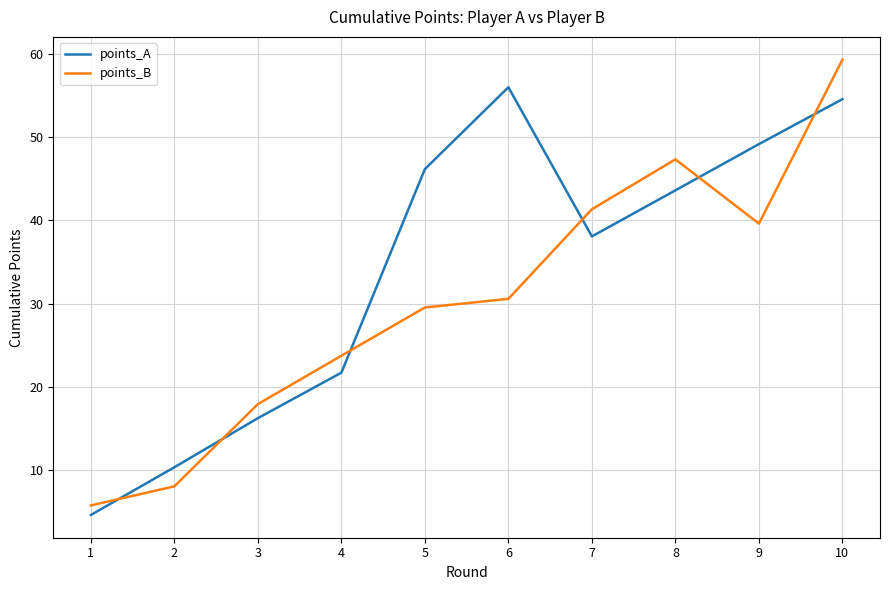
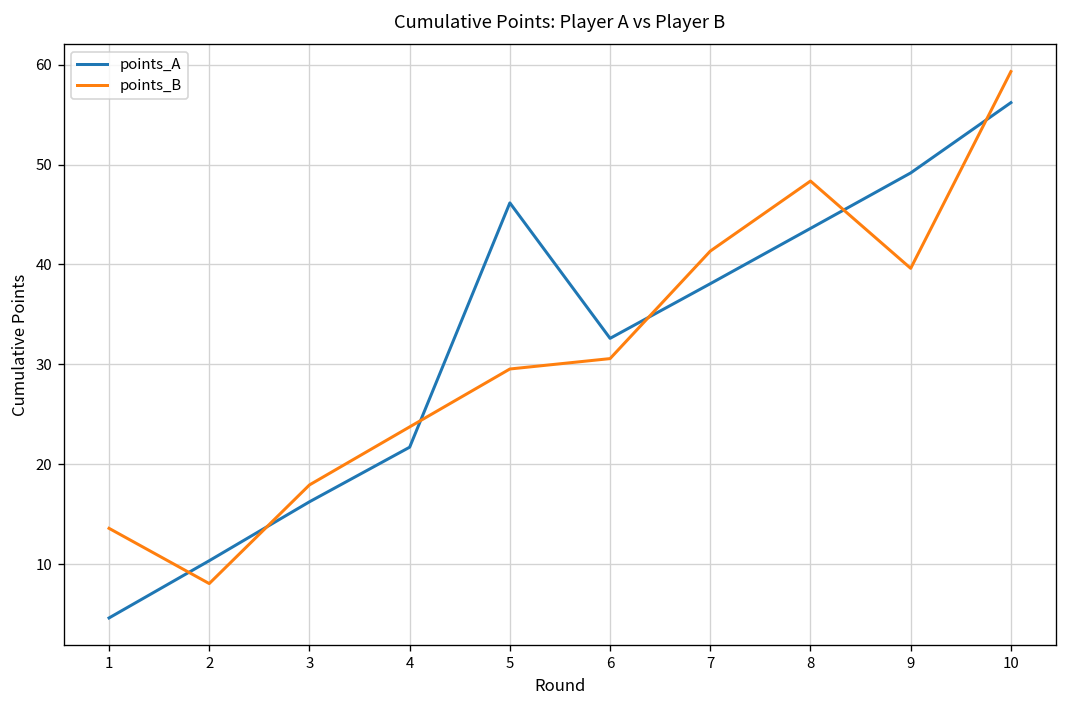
  {
    "points_A": {
      "1": 5,
      "2": 10,
      "3": 16,
      "4": 22,
      "5": 46,
-     "6": 56,
+     "6": 33,
      "7": 38,
      "8": 44,
      "9": 49,
-     "10": 55
+     "10": 56
    },
    "points_B": {
-     "1": 6,
+     "1": 14,
      "2": 8,
      "3": 18,
      "4": 24,
      "5": 30,
      "6": 31,
      "7": 41,
-     "8": 47,
+     "8": 48,
      "9": 40,
      "10": 59
    }
  }
